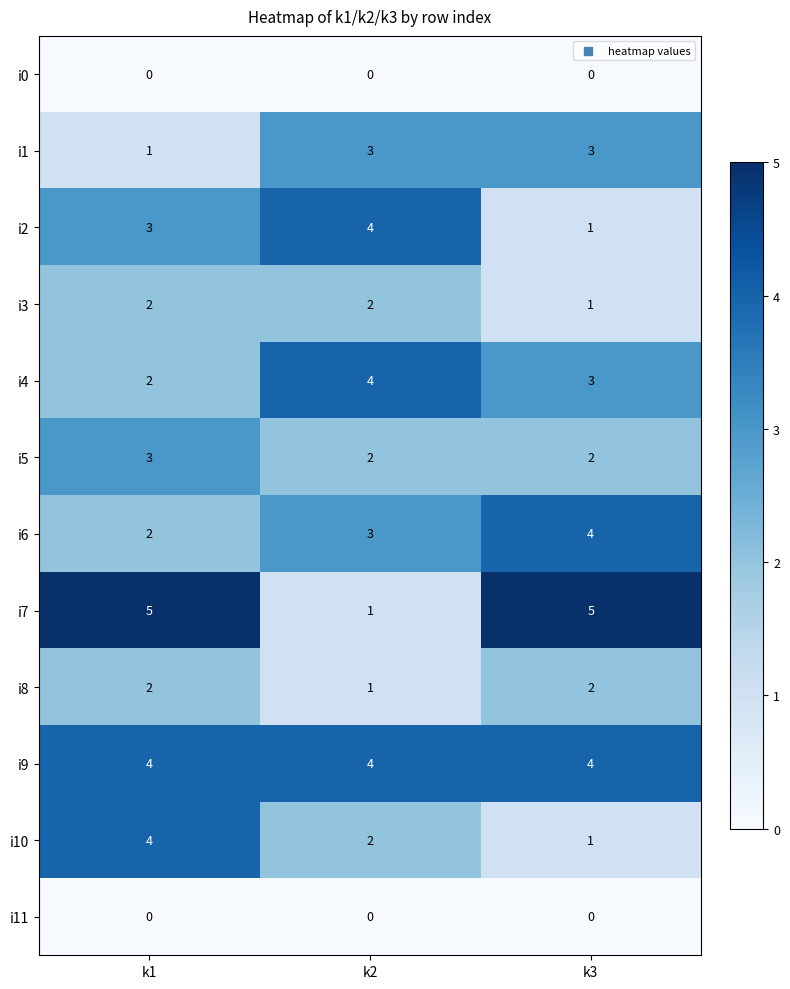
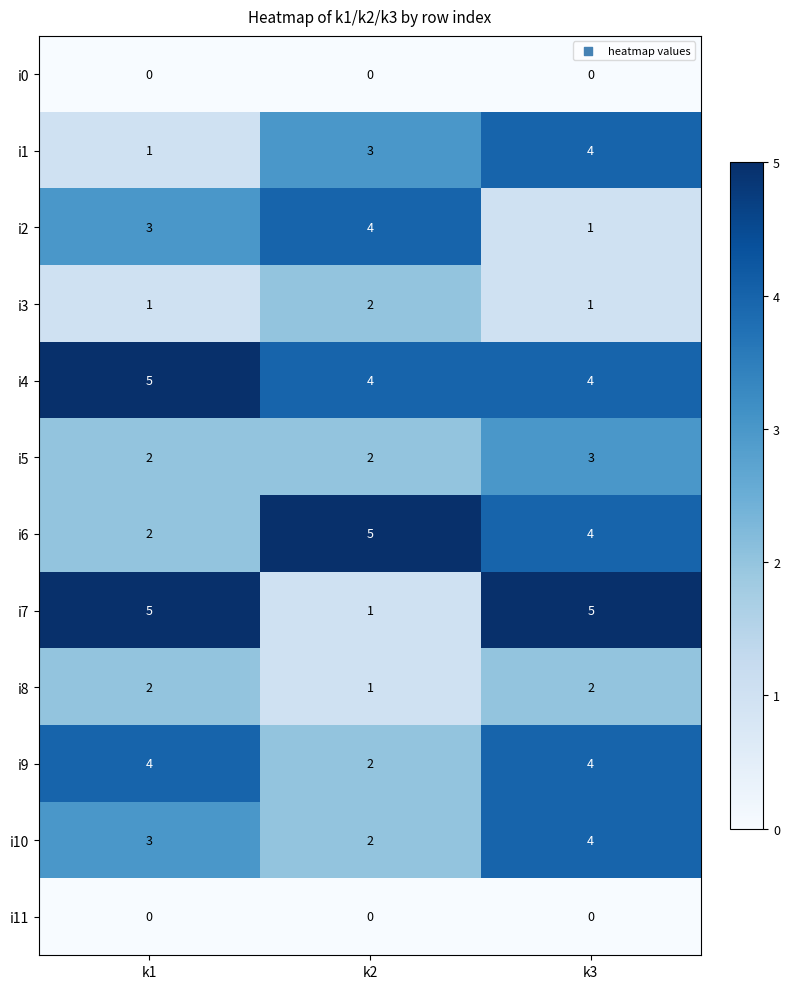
  {
    "i0": {
      "k1": 0,
      "k2": 0,
      "k3": 0
    },
    "i1": {
      "k1": 1,
      "k2": 3,
-     "k3": 3
+     "k3": 4
    },
    "i2": {
      "k1": 3,
      "k2": 4,
      "k3": 1
    },
    "i3": {
-     "k1": 2,
+     "k1": 1,
      "k2": 2,
      "k3": 1
    },
    "i4": {
-     "k1": 2,
+     "k1": 5,
      "k2": 4,
-     "k3": 3
+     "k3": 4
    },
    "i5": {
-     "k1": 3,
+     "k1": 2,
      "k2": 2,
-     "k3": 2
+     "k3": 3
    },
    "i6": {
      "k1": 2,
-     "k2": 3,
+     "k2": 5,
      "k3": 4
    },
    "i7": {
      "k1": 5,
      "k2": 1,
      "k3": 5
    },
    "i8": {
      "k1": 2,
      "k2": 1,
      "k3": 2
    },
    "i9": {
      "k1": 4,
-     "k2": 4,
+     "k2": 2,
      "k3": 4
    },
    "i10": {
-     "k1": 4,
+     "k1": 3,
      "k2": 2,
-     "k3": 1
+     "k3": 4
    },
    "i11": {
      "k1": 0,
      "k2": 0,
      "k3": 0
    }
  }
